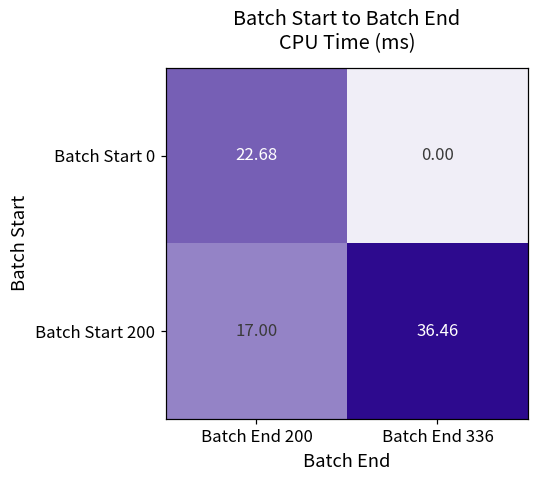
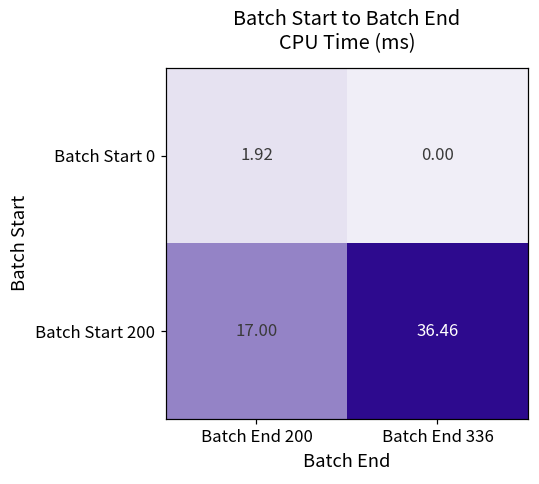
  {
    "Batch Start 0": {
-     "Batch End 200": 22.68,
+     "Batch End 200": 1.92,
      "Batch End 336": 0.00
    },
    "Batch Start 200": {
      "Batch End 200": 17.00,
      "Batch End 336": 36.46
    }
  }
